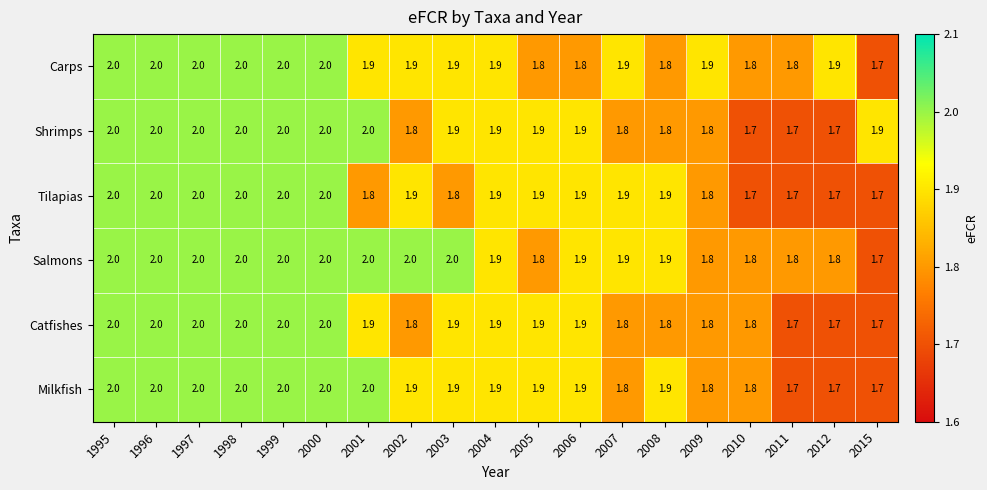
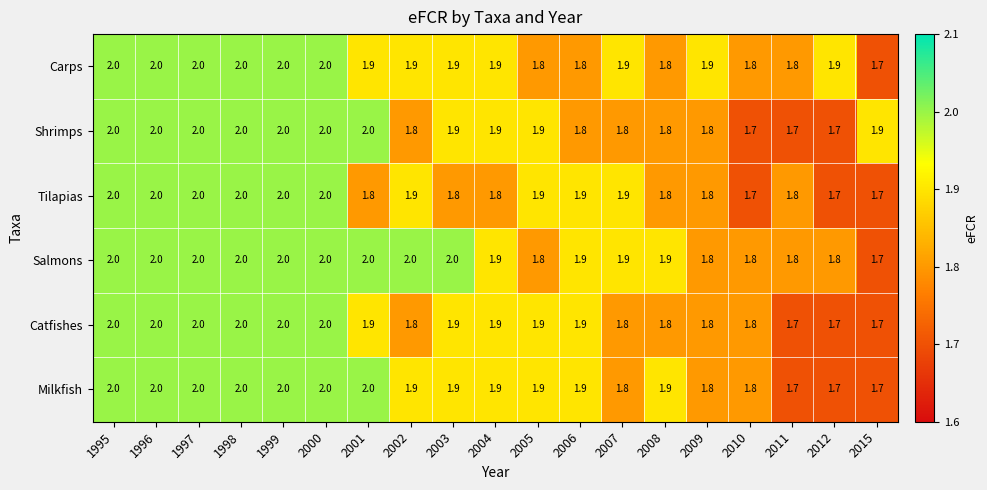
  {
    "Carps": {
      "1995": 2.0,
      "1996": 2.0,
      "1997": 2.0,
      "1998": 2.0,
      "1999": 2.0,
      "2000": 2.0,
      "2001": 1.9,
      "2002": 1.9,
      "2003": 1.9,
      "2004": 1.9,
      "2005": 1.8,
      "2006": 1.8,
      "2007": 1.9,
      "2008": 1.8,
      "2009": 1.9,
      "2010": 1.8,
      "2011": 1.8,
      "2012": 1.9,
      "2015": 1.7
    },
    "Shrimps": {
      "1995": 2.0,
      "1996": 2.0,
      "1997": 2.0,
      "1998": 2.0,
      "1999": 2.0,
      "2000": 2.0,
      "2001": 2.0,
      "2002": 1.8,
      "2003": 1.9,
      "2004": 1.9,
      "2005": 1.9,
-     "2006": 1.9,
+     "2006": 1.8,
      "2007": 1.8,
      "2008": 1.8,
      "2009": 1.8,
      "2010": 1.7,
      "2011": 1.7,
      "2012": 1.7,
      "2015": 1.9
    },
    "Tilapias": {
      "1995": 2.0,
      "1996": 2.0,
      "1997": 2.0,
      "1998": 2.0,
      "1999": 2.0,
      "2000": 2.0,
      "2001": 1.8,
      "2002": 1.9,
      "2003": 1.8,
-     "2004": 1.9,
+     "2004": 1.8,
      "2005": 1.9,
      "2006": 1.9,
      "2007": 1.9,
-     "2008": 1.9,
+     "2008": 1.8,
      "2009": 1.8,
      "2010": 1.7,
-     "2011": 1.7,
+     "2011": 1.8,
      "2012": 1.7,
      "2015": 1.7
    },
    "Salmons": {
      "1995": 2.0,
      "1996": 2.0,
      "1997": 2.0,
      "1998": 2.0,
      "1999": 2.0,
      "2000": 2.0,
      "2001": 2.0,
      "2002": 2.0,
      "2003": 2.0,
      "2004": 1.9,
      "2005": 1.8,
      "2006": 1.9,
      "2007": 1.9,
      "2008": 1.9,
      "2009": 1.8,
      "2010": 1.8,
      "2011": 1.8,
      "2012": 1.8,
      "2015": 1.7
    },
    "Catfishes": {
      "1995": 2.0,
      "1996": 2.0,
      "1997": 2.0,
      "1998": 2.0,
      "1999": 2.0,
      "2000": 2.0,
      "2001": 1.9,
      "2002": 1.8,
      "2003": 1.9,
      "2004": 1.9,
      "2005": 1.9,
      "2006": 1.9,
      "2007": 1.8,
      "2008": 1.8,
      "2009": 1.8,
      "2010": 1.8,
      "2011": 1.7,
      "2012": 1.7,
      "2015": 1.7
    },
    "Milkfish": {
      "1995": 2.0,
      "1996": 2.0,
      "1997": 2.0,
      "1998": 2.0,
      "1999": 2.0,
      "2000": 2.0,
      "2001": 2.0,
      "2002": 1.9,
      "2003": 1.9,
      "2004": 1.9,
      "2005": 1.9,
      "2006": 1.9,
      "2007": 1.8,
      "2008": 1.9,
      "2009": 1.8,
      "2010": 1.8,
      "2011": 1.7,
      "2012": 1.7,
      "2015": 1.7
    }
  }
